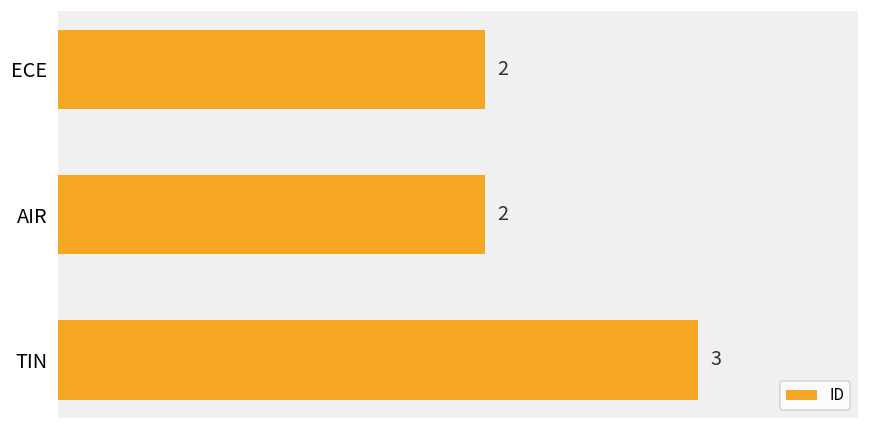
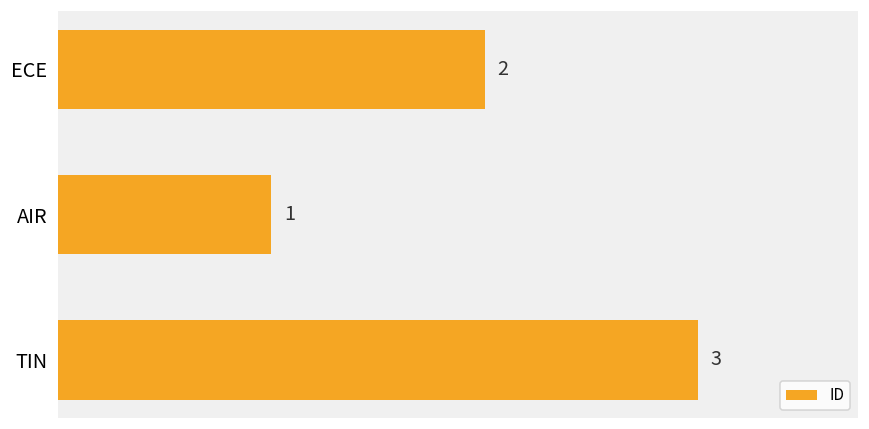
  {
    "ECE": 2,
-   "AIR": 2,
+   "AIR": 1,
    "TIN": 3
  }
